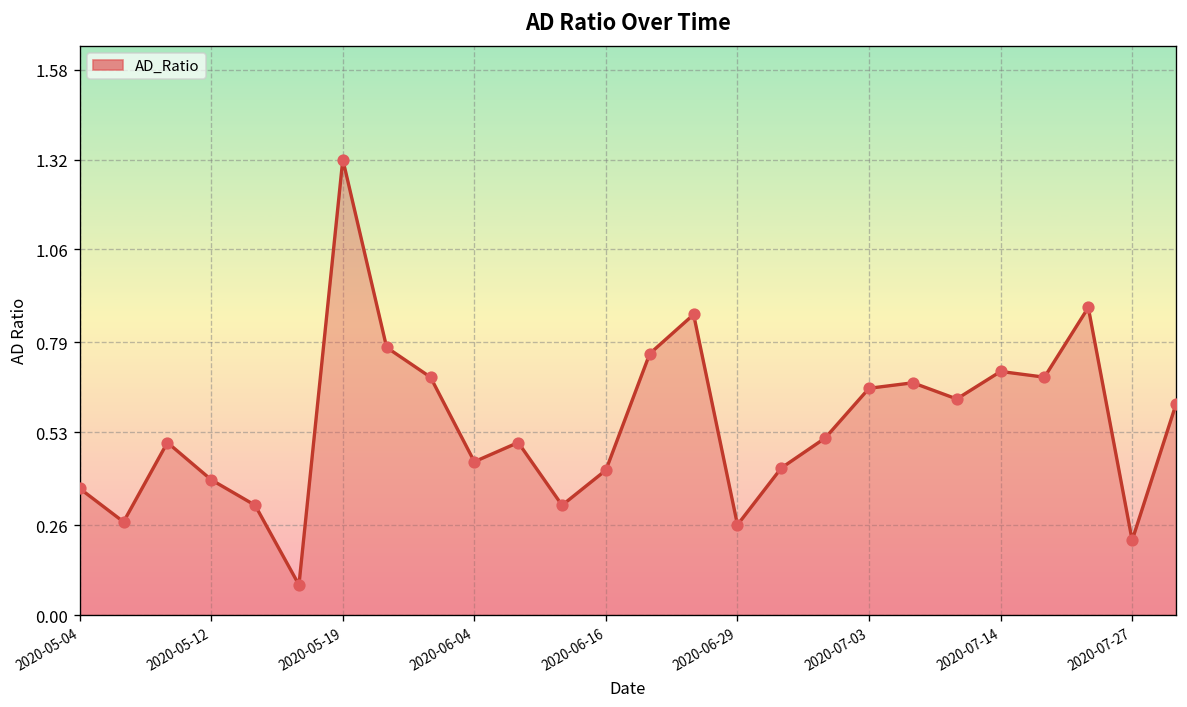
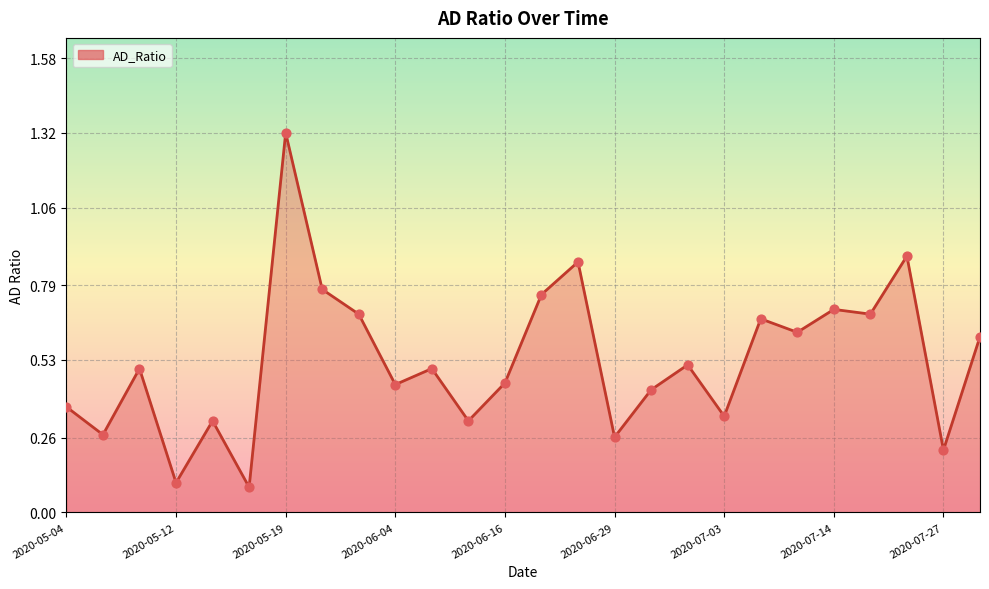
  {
    "2020-05-04": 0.37,
-   "2020-05-12": 0.39,
+   "2020-05-12": 0.10,
    "2020-05-19": 1.32,
    "2020-06-04": 0.44,
-   "2020-06-16": 0.42,
+   "2020-06-16": 0.45,
    "2020-06-29": 0.26,
-   "2020-07-03": 0.66,
+   "2020-07-03": 0.33,
    "2020-07-14": 0.71,
    "2020-07-27": 0.22
  }
